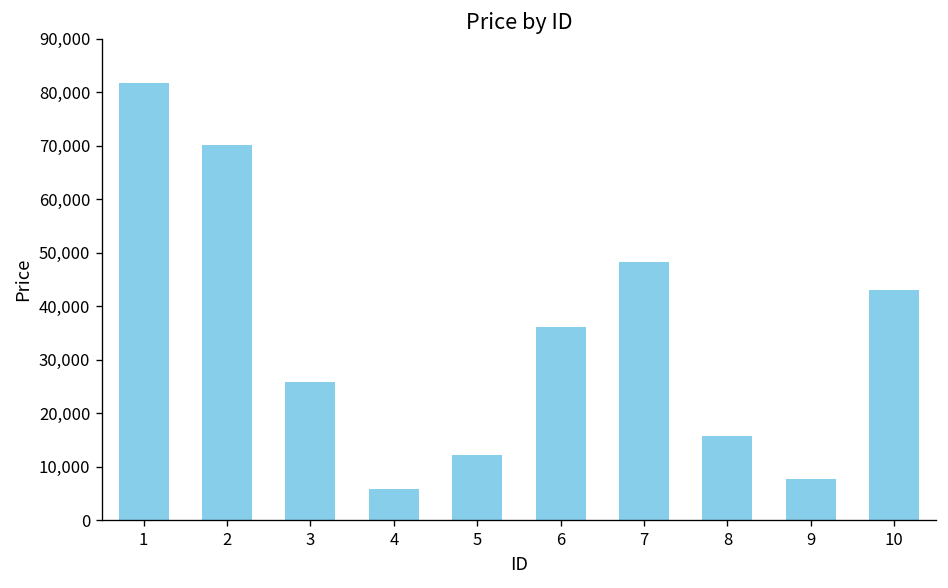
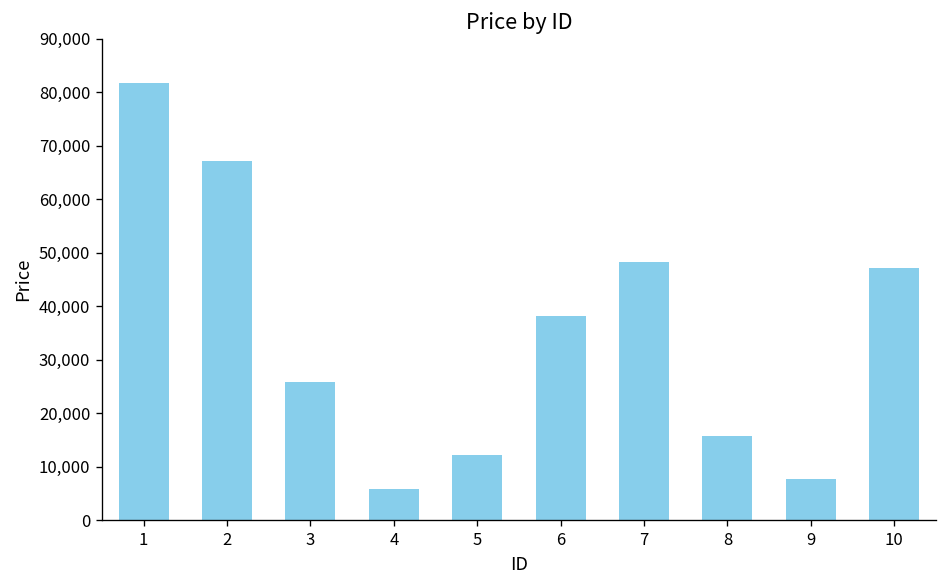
  {
    "1": "82,000",
-   "2": "70,000",
+   "2": "67,000",
    "3": "26,000",
    "4": "6,000",
    "5": "12,000",
-   "6": "36,000",
+   "6": "38,000",
    "7": "48,000",
    "8": "16,000",
    "9": "8,000",
-   "10": "43,000"
+   "10": "47,000"
  }
